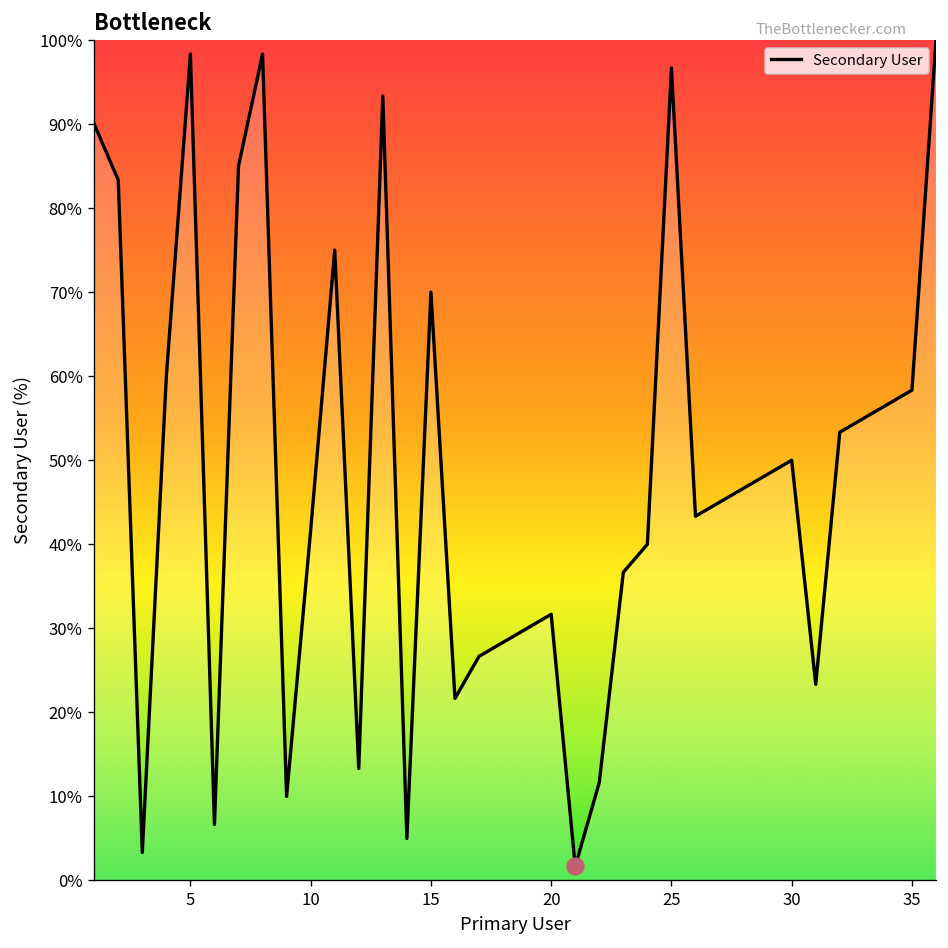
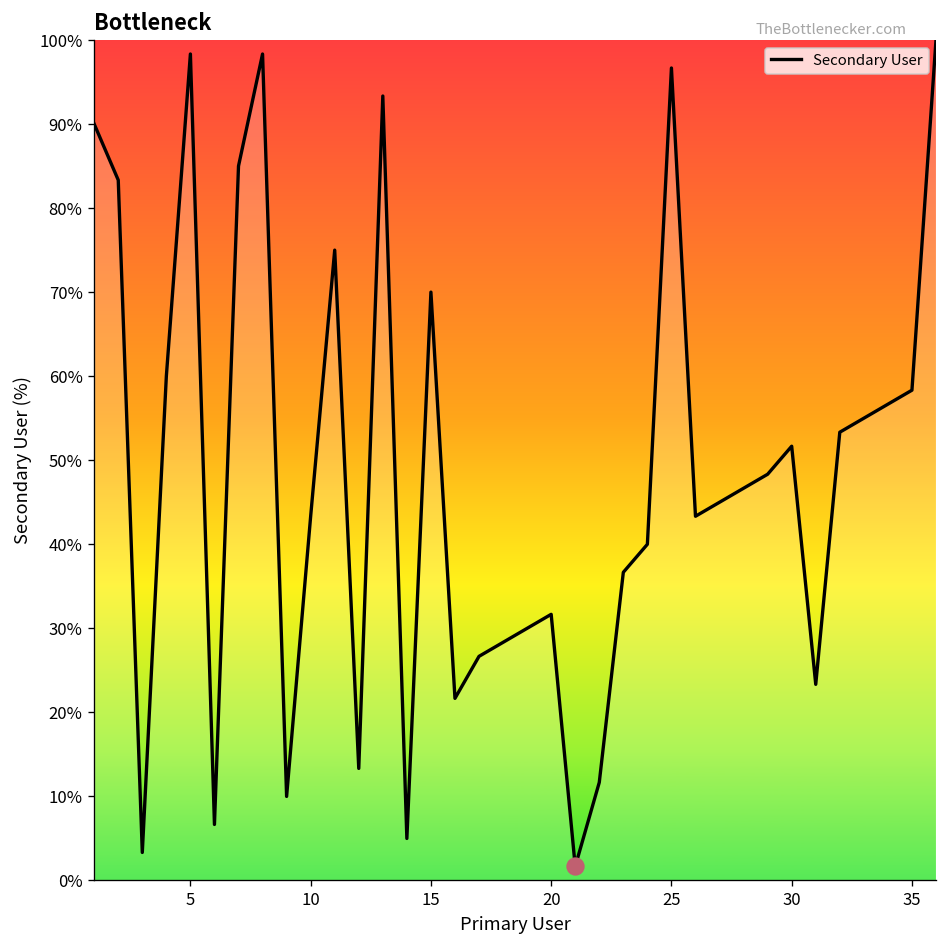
  {
    "Secondary User": {
      "5": "98%",
-     "10": "42%",
+     "10": "43%",
      "15": "70%",
      "20": "32%",
      "25": "97%",
-     "30": "50%",
+     "30": "52%",
      "35": "58%"
    }
  }
